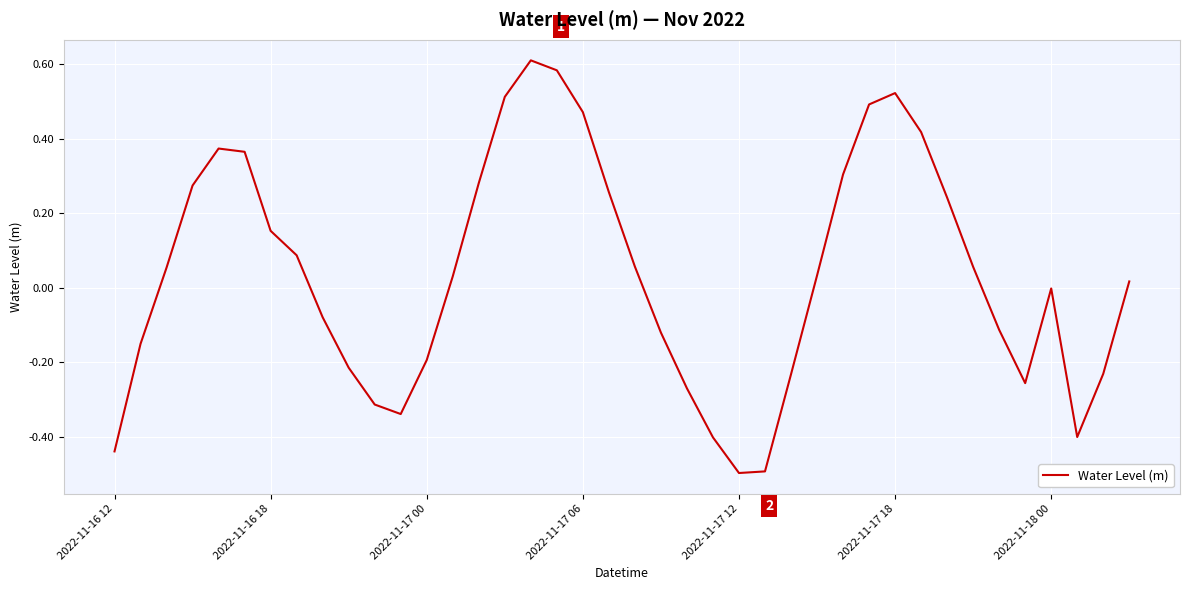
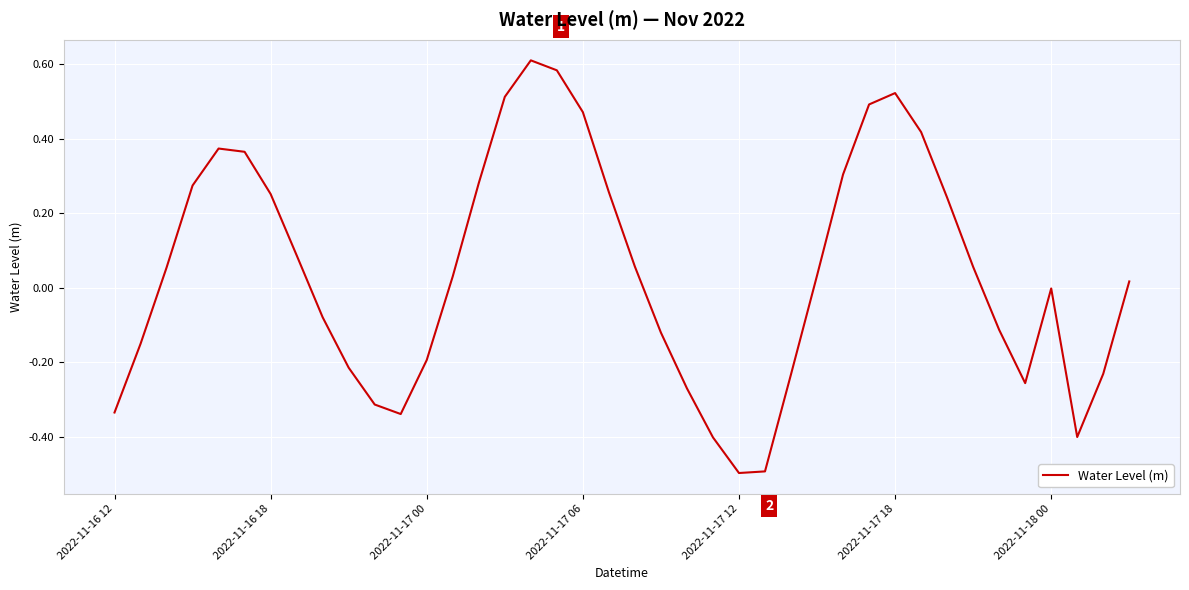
  {
-   "2022-11-16 12": -0.44,
-   "2022-11-16 18": 0.15,
+   "2022-11-16 12": -0.33,
+   "2022-11-16 18": 0.25,
    "2022-11-17 00": -0.19,
    "2022-11-17 06": 0.47,
    "2022-11-17 12": -0.50,
    "2022-11-17 18": 0.52,
    "2022-11-18 00": 0.00
  }
